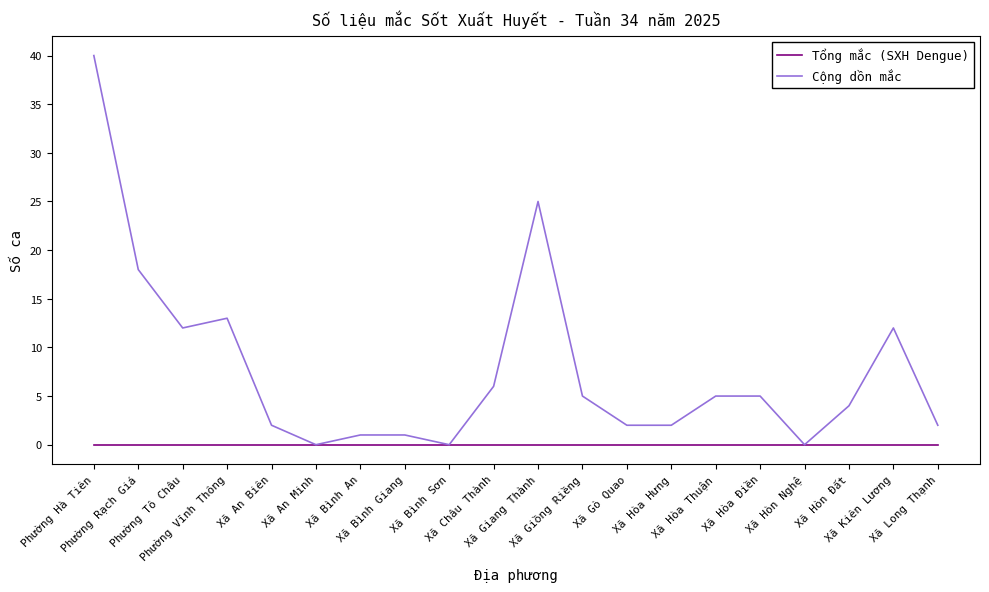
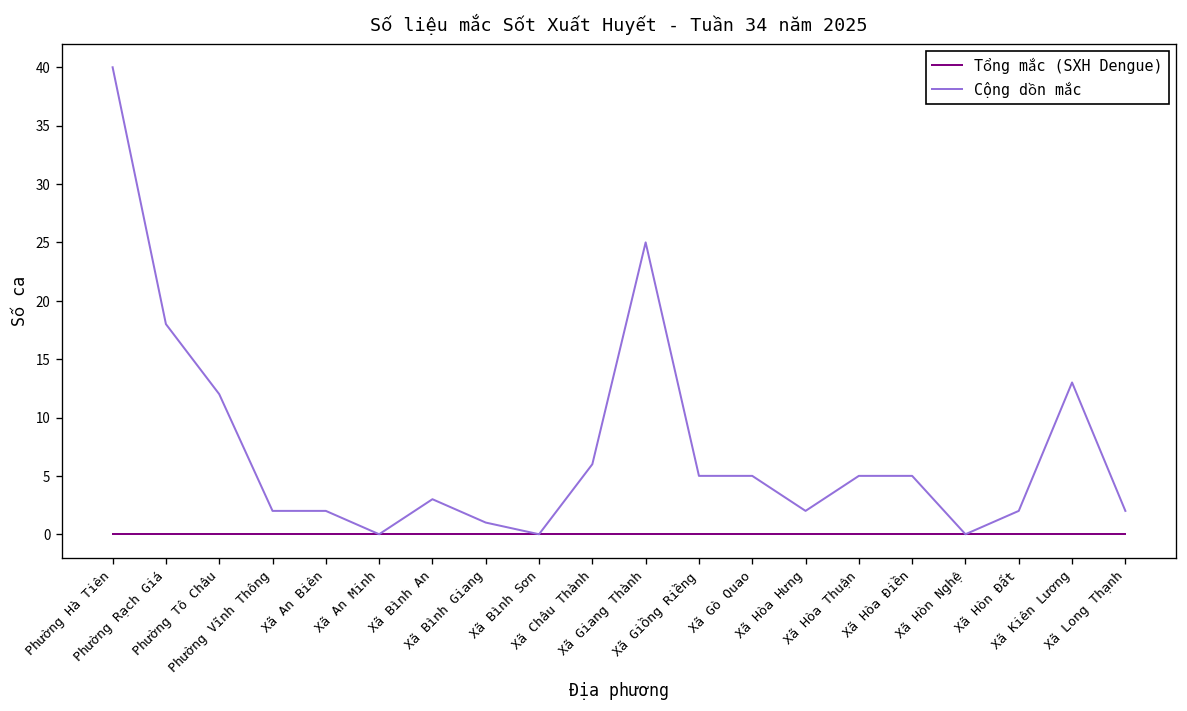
  {
    "Tổng mắc (SXH Dengue)": {
      "Phường Hà Tiên": 0,
      "Phường Rạch Giá": 0,
      "Phường Tô Châu": 0,
      "Phường Vĩnh Thông": 0,
      "Xã An Biên": 0,
      "Xã Bình An": 0,
      "Xã Bình Giang": 0,
      "Xã Châu Thành": 0,
      "Xã Giang Thành": 0,
      "Xã Giồng Riềng": 0,
      "Xã Gò Quao": 0,
      "Xã Hòa Hưng": 0,
      "Xã Hòa Thuận": 0,
      "Xã Hòa Điền": 0,
      "Xã Hòn Đất": 0,
      "Xã Kiên Lương": 0,
      "Xã Long Thạnh": 0
    },
    "Cộng dồn mắc": {
      "Phường Hà Tiên": 40,
      "Phường Rạch Giá": 18,
      "Phường Tô Châu": 12,
-     "Phường Vĩnh Thông": 13,
+     "Phường Vĩnh Thông": 2,
      "Xã An Biên": 2,
-     "Xã Bình An": 1,
+     "Xã Bình An": 3,
      "Xã Bình Giang": 1,
      "Xã Châu Thành": 6,
      "Xã Giang Thành": 25,
      "Xã Giồng Riềng": 5,
-     "Xã Gò Quao": 2,
+     "Xã Gò Quao": 5,
      "Xã Hòa Hưng": 2,
      "Xã Hòa Thuận": 5,
      "Xã Hòa Điền": 5,
-     "Xã Hòn Đất": 4,
-     "Xã Kiên Lương": 12,
+     "Xã Hòn Đất": 2,
+     "Xã Kiên Lương": 13,
      "Xã Long Thạnh": 2
    }
  }
